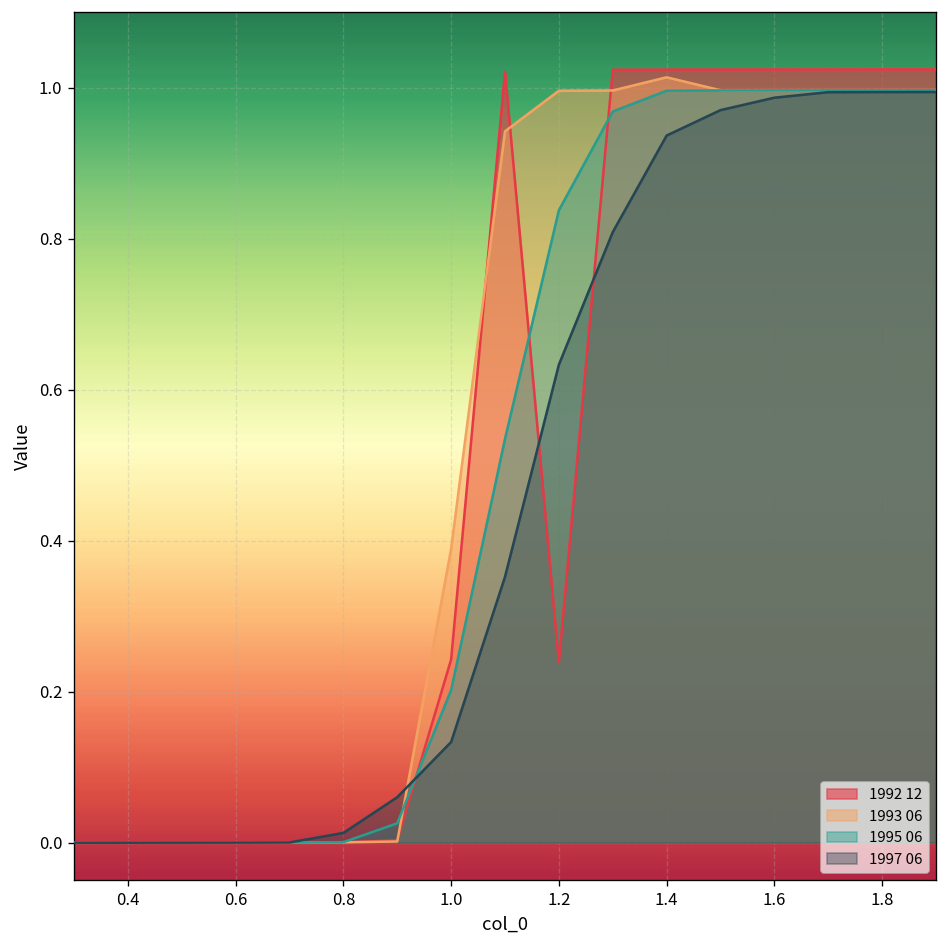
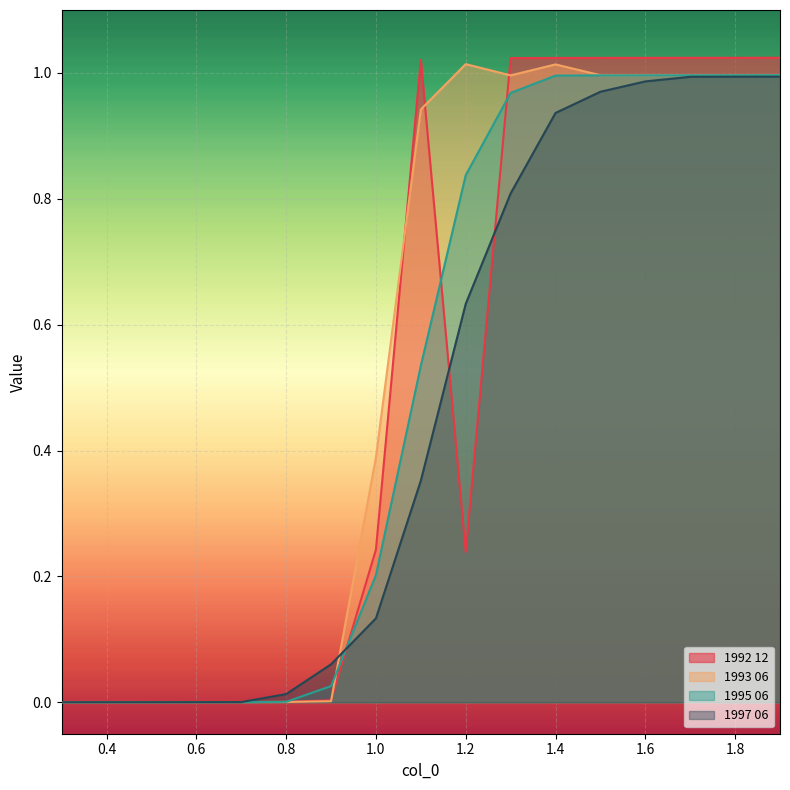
  {
    "1992 12": {
      "1.0": 0.24,
      "1.2": 0.24,
      "1.4": 1.02,
      "1.6": 1.02,
      "1.8": 1.02
    },
    "1993 06": {
      "1.0": 0.39,
-     "1.2": 1.00,
+     "1.2": 1.01,
      "1.4": 1.01
    }
  }
